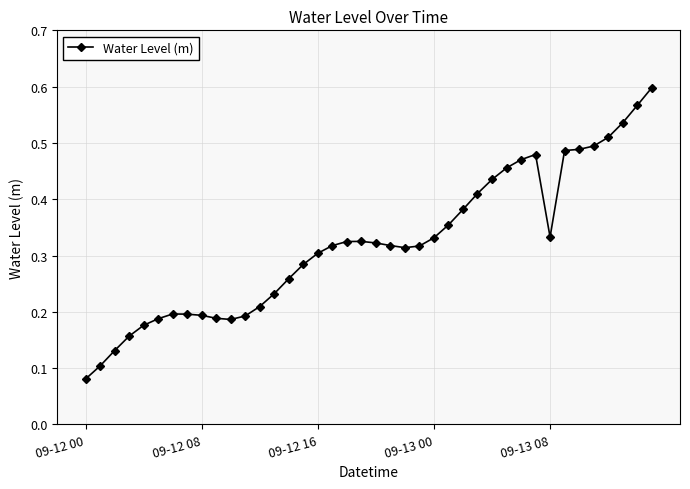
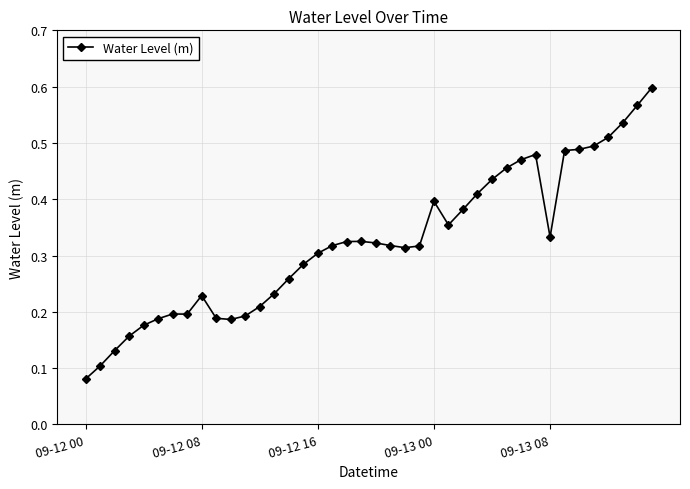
  {
    "09-12 00": 0.08,
-   "09-12 08": 0.19,
+   "09-12 08": 0.23,
    "09-12 16": 0.30,
-   "09-13 00": 0.33,
+   "09-13 00": 0.40,
    "09-13 08": 0.33
  }
